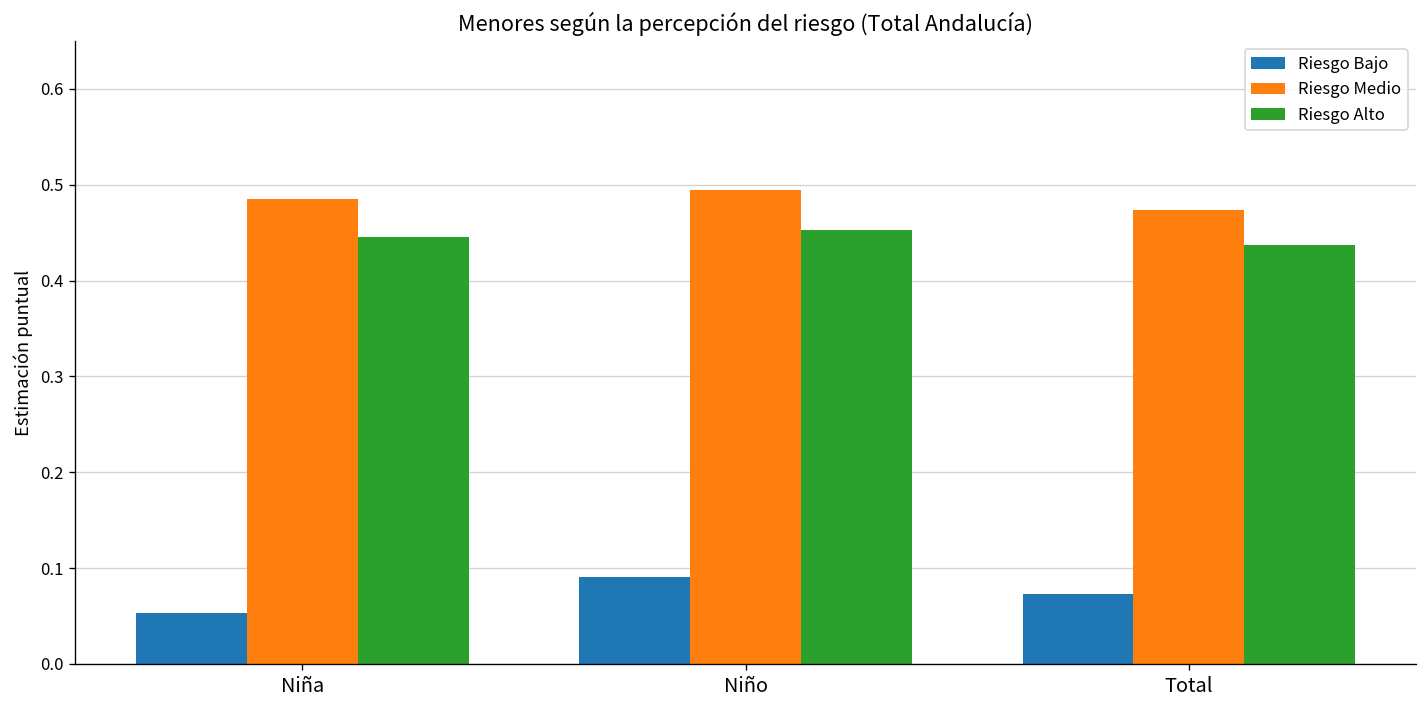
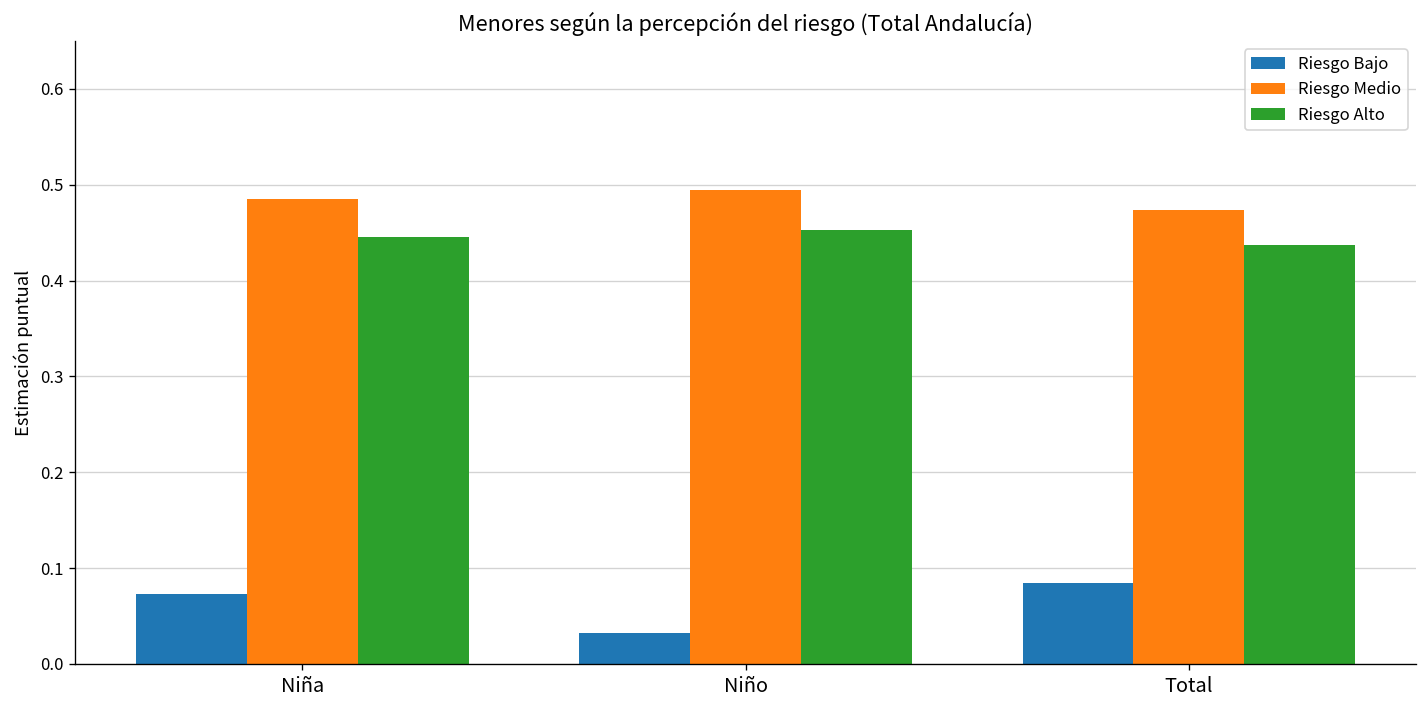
  {
    "Riesgo Bajo": {
-     "Niña": 0.05,
-     "Niño": 0.09,
-     "Total": 0.07
+     "Niña": 0.07,
+     "Niño": 0.03,
+     "Total": 0.08
    },
    "Riesgo Medio": {
      "Niña": 0.49,
      "Niño": 0.49,
      "Total": 0.47
    },
    "Riesgo Alto": {
      "Niña": 0.45,
      "Niño": 0.45,
      "Total": 0.44
    }
  }
